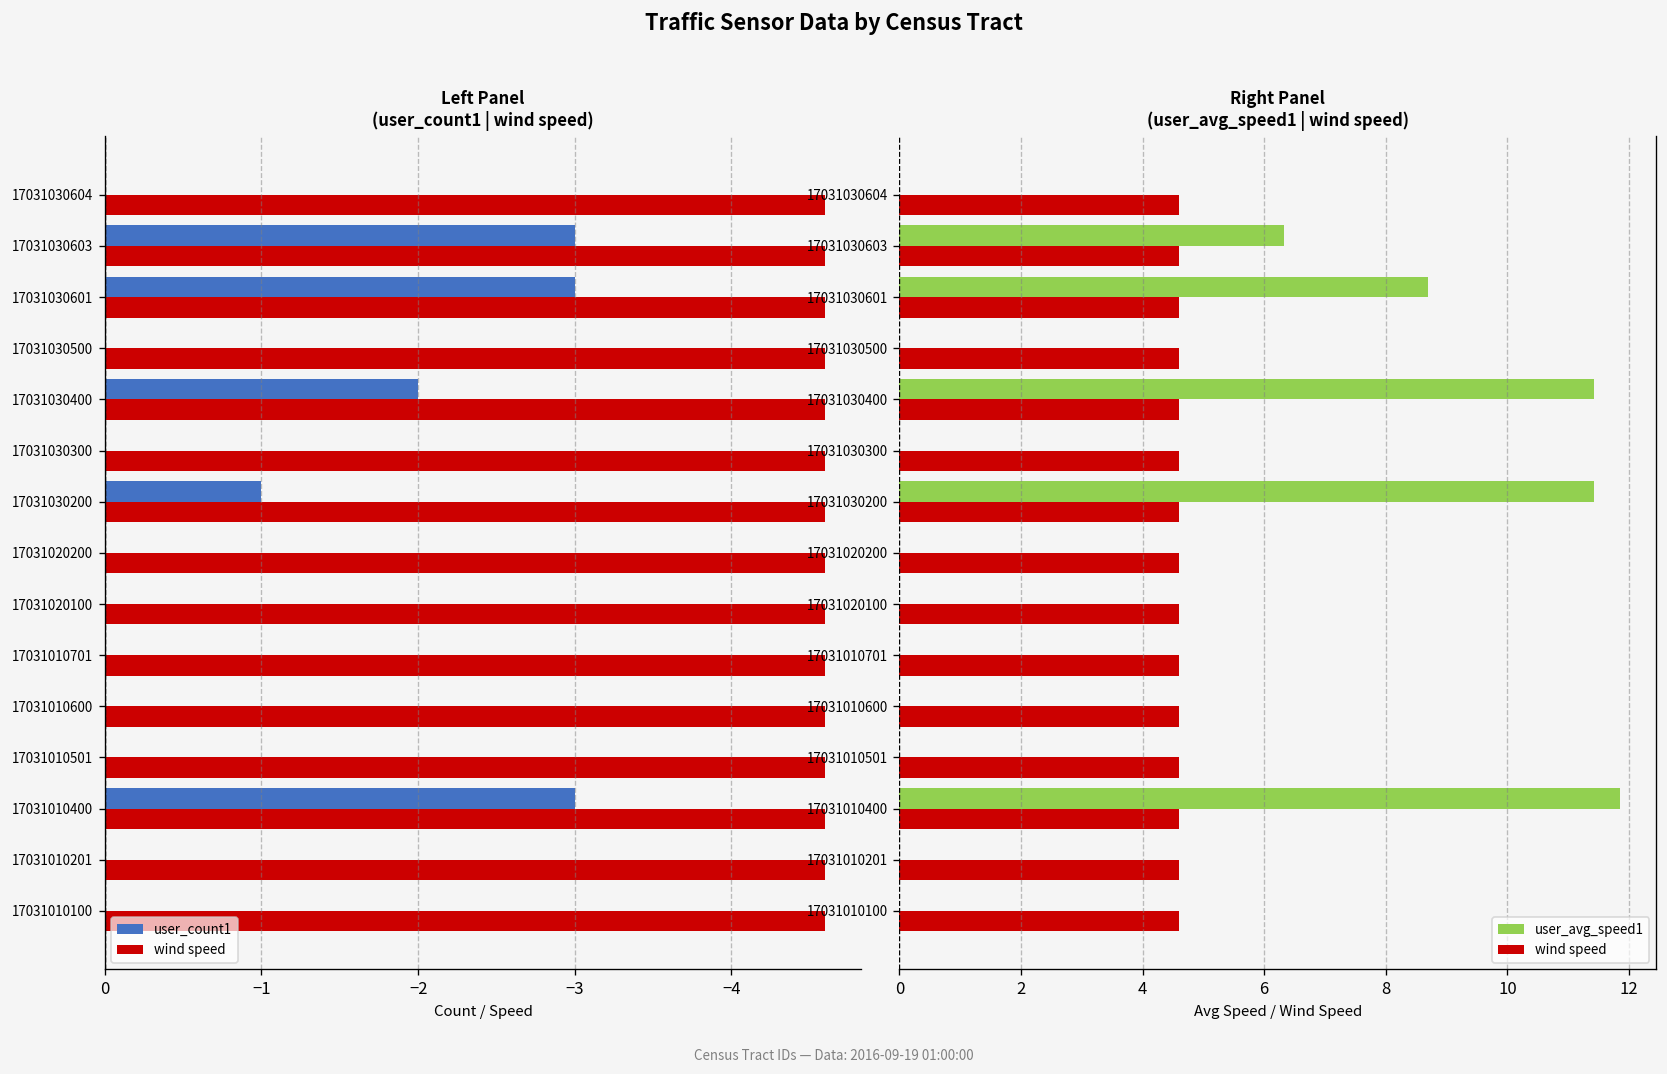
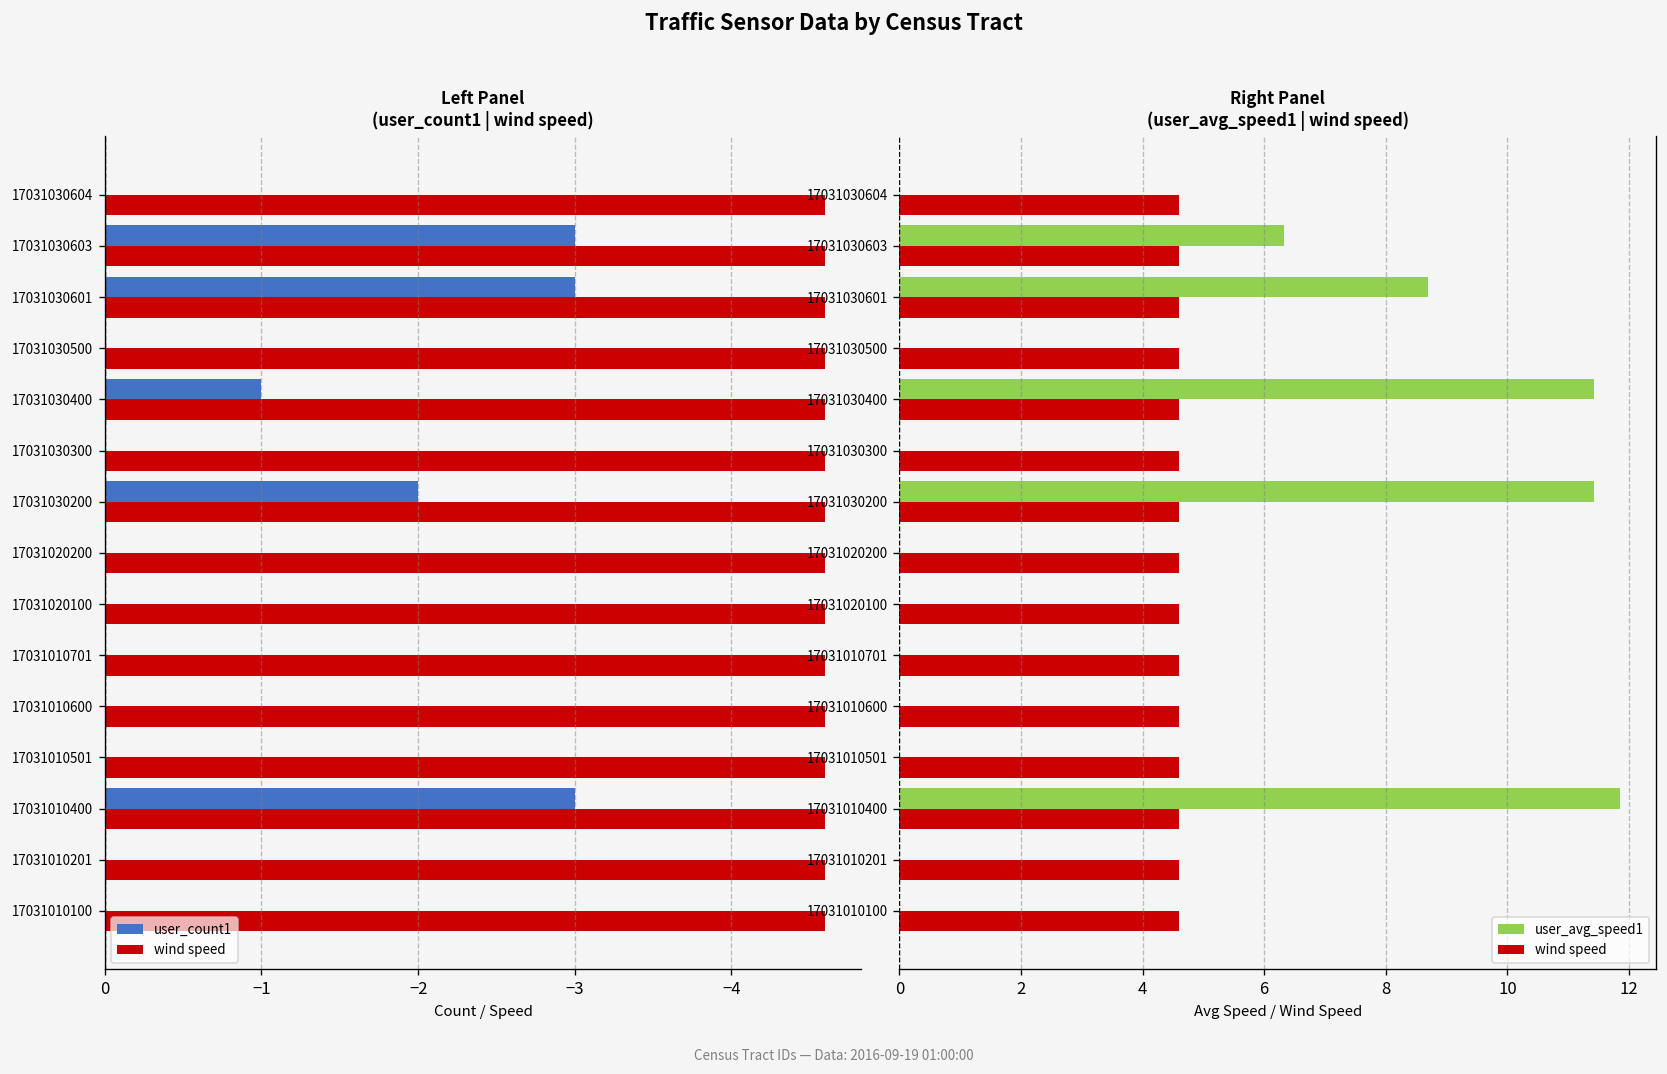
  {
    "Left Panel (user_count1 | wind speed)": {
      "user_count1": {
        "17031030604": 0.00,
        "17031030603": -3.00,
        "17031030601": -3.00,
        "17031030500": 0.00,
-       "17031030400": -2.00,
+       "17031030400": -1.00,
        "17031030300": 0.00,
-       "17031030200": -1.00,
+       "17031030200": -2.00,
        "17031020200": 0.00,
        "17031020100": 0.00,
        "17031010701": 0.00,
        "17031010600": 0.00,
        "17031010501": 0.00,
        "17031010400": -3.00,
        "17031010201": 0.00,
        "17031010100": 0.00
      },
      "wind speed": {
        "17031030604": -4.60,
        "17031030603": -4.60,
        "17031030601": -4.60,
        "17031030500": -4.60,
        "17031030400": -4.60,
        "17031030300": -4.60,
        "17031030200": -4.60,
        "17031020200": -4.60,
        "17031020100": -4.60,
        "17031010701": -4.60,
        "17031010600": -4.60,
        "17031010501": -4.60,
        "17031010400": -4.60,
        "17031010201": -4.60,
        "17031010100": -4.60
      }
    }
  }
